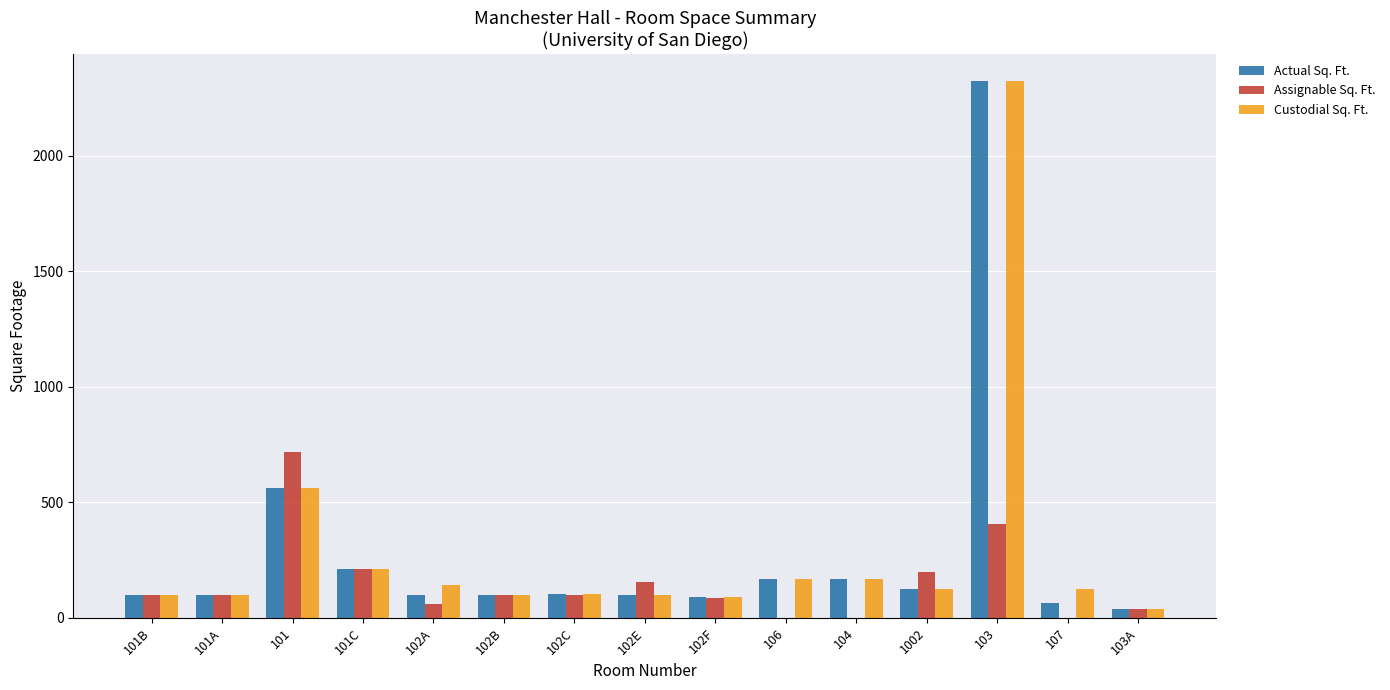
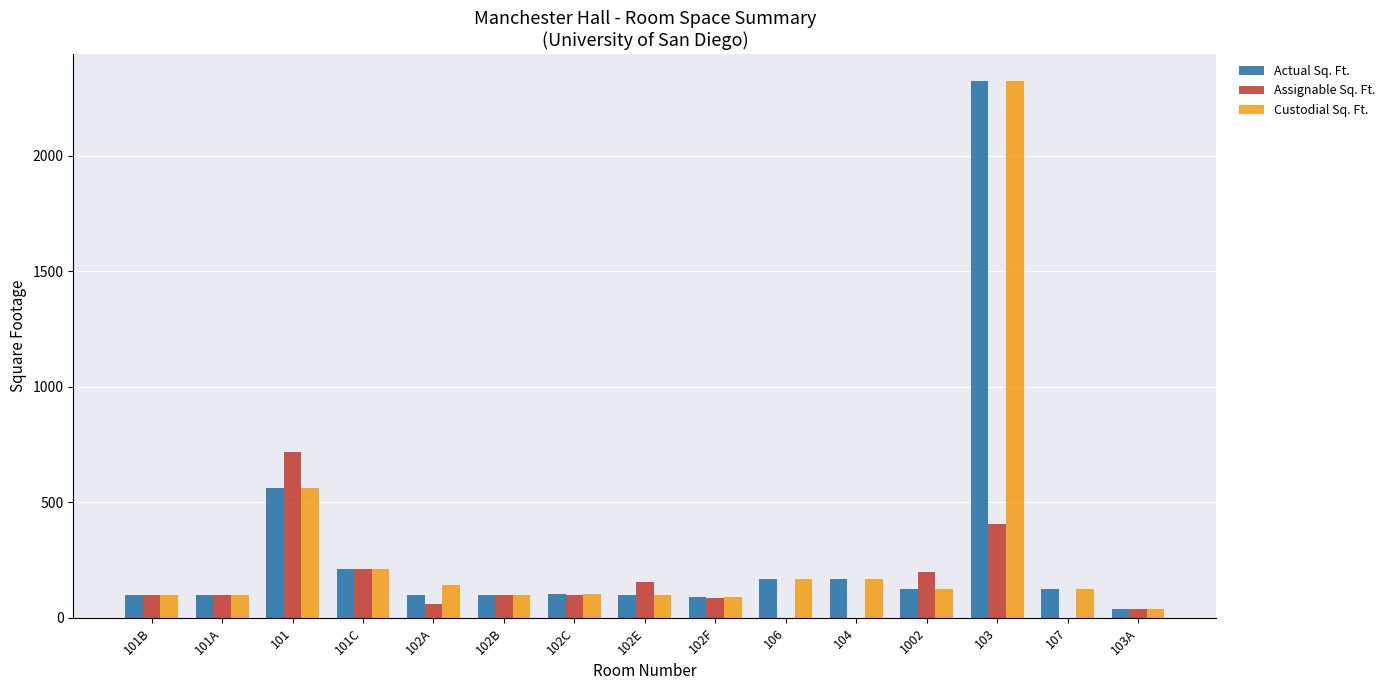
  {
    "Actual Sq. Ft.": {
      "101B": 100,
      "101A": 100,
      "101": 560,
      "101C": 210,
      "102A": 100,
      "102B": 100,
      "102C": 100,
      "102E": 100,
      "102F": 90,
      "106": 170,
      "104": 170,
      "1002": 130,
      "103": 2320,
-     "107": 70,
+     "107": 130,
      "103A": 40
    },
    "Assignable Sq. Ft.": {
      "101B": 100,
      "101A": 100,
      "101": 720,
      "101C": 210,
      "102A": 60,
      "102B": 100,
      "102C": 100,
      "102E": 160,
      "102F": 90,
      "106": 0,
      "104": 0,
      "1002": 200,
      "103": 410,
      "107": 0,
      "103A": 40
    },
    "Custodial Sq. Ft.": {
      "101B": 100,
      "101A": 100,
      "101": 560,
      "101C": 210,
      "102A": 140,
      "102B": 100,
      "102C": 100,
      "102E": 100,
      "102F": 90,
      "106": 170,
      "104": 170,
      "1002": 130,
      "103": 2320,
      "107": 130,
      "103A": 40
    }
  }
